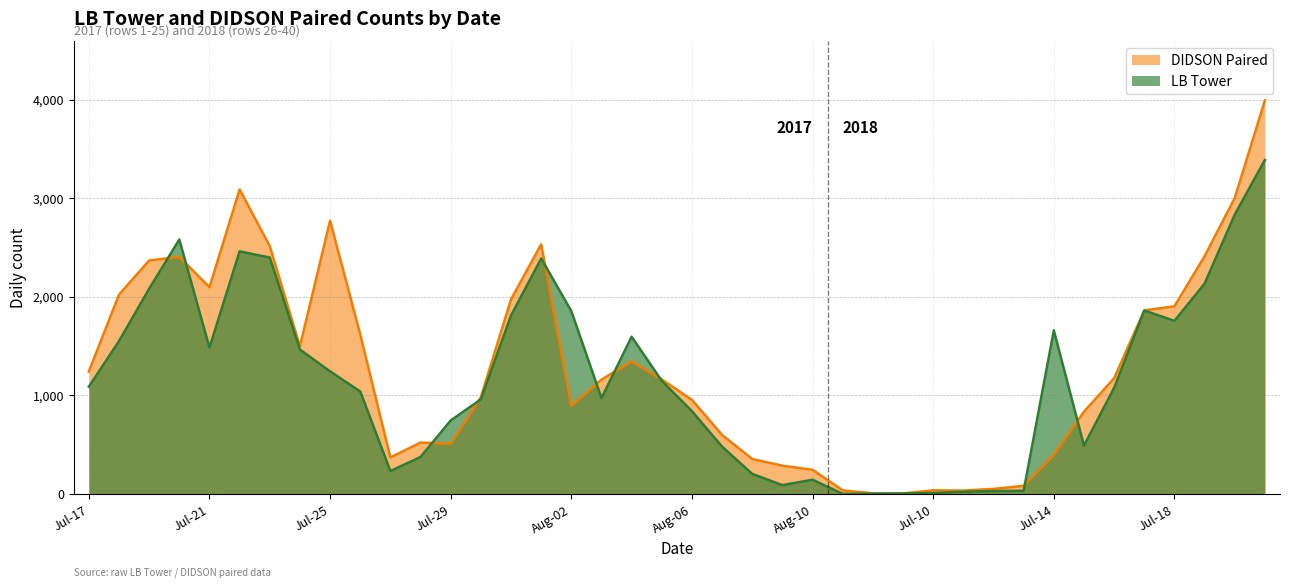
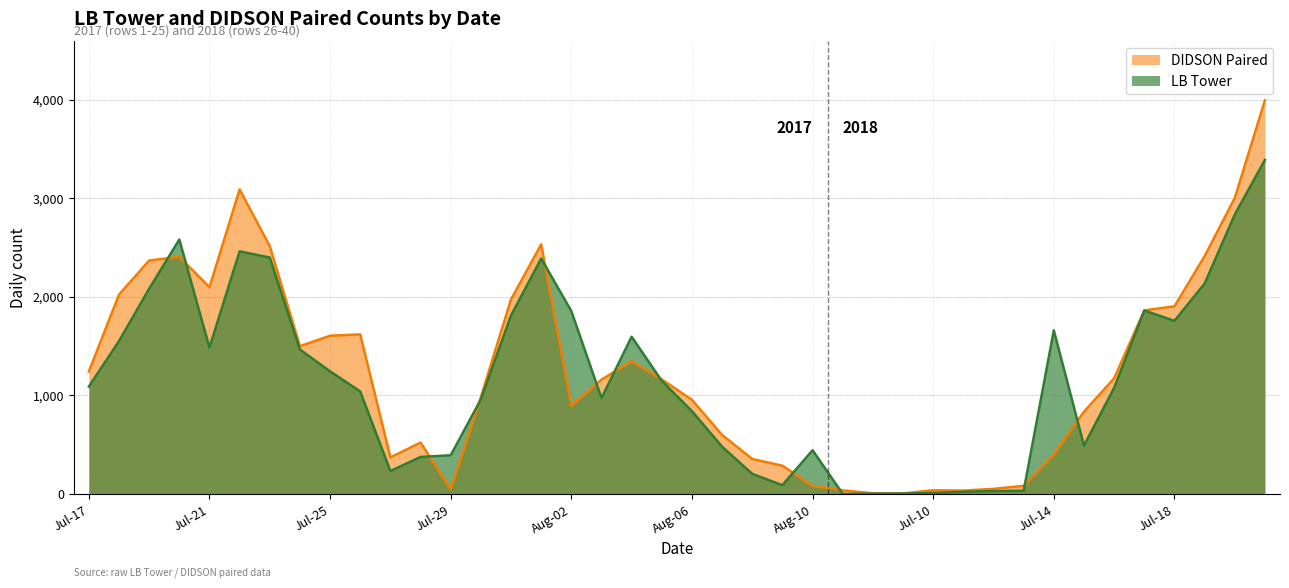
  {
    "DIDSON Paired": {
-     "Jul-25": "2,800",
-     "Jul-29": "500",
+     "Jul-25": "1,600",
+     "Jul-29": "0",
      "Aug-02": "900",
      "Aug-06": "1,000",
-     "Aug-10": "200",
+     "Aug-10": "100",
      "Jul-10": "0",
      "Jul-14": "400"
    },
    "LB Tower": {
      "Jul-25": "1,200",
-     "Jul-29": "700",
+     "Jul-29": "400",
      "Aug-02": "1,900",
      "Aug-06": "800",
-     "Aug-10": "100",
+     "Aug-10": "400",
      "Jul-10": "0",
      "Jul-14": "1,700"
    }
  }
